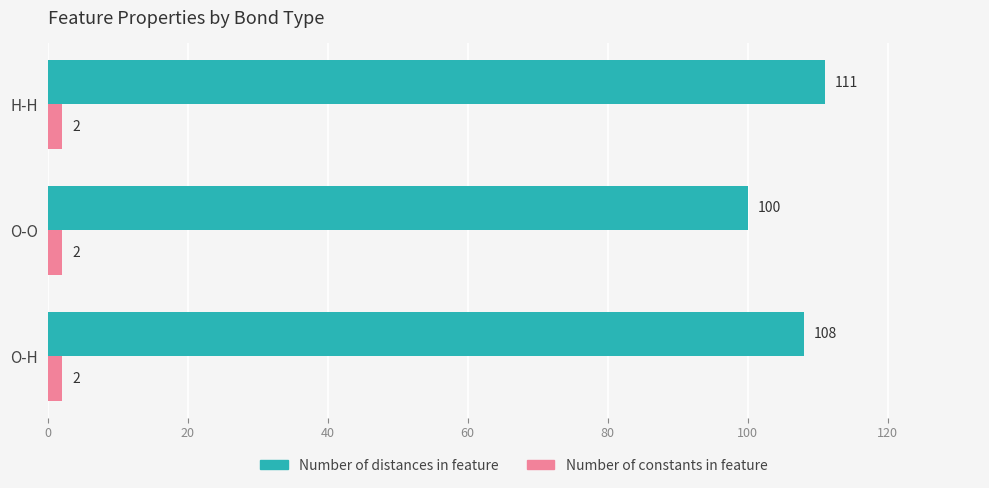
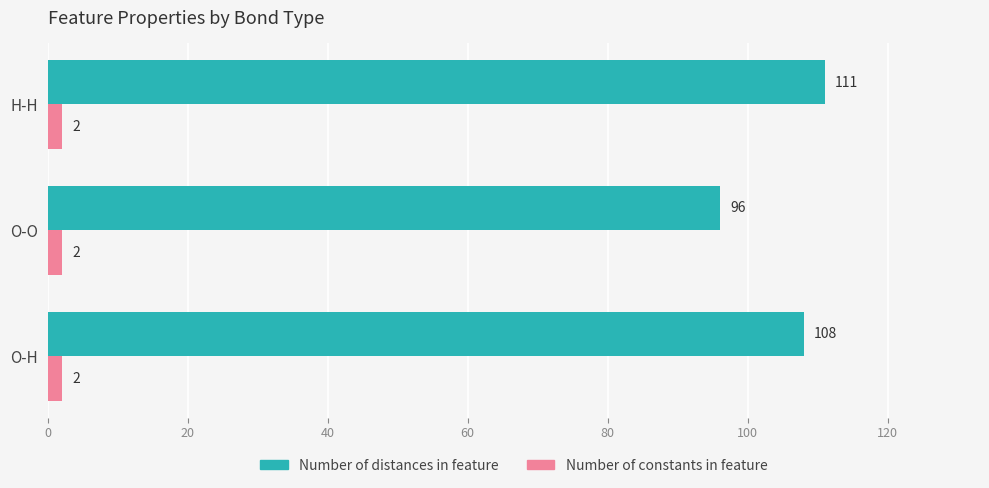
  {
    "Number of distances in feature": {
      "H-H": 111,
-     "O-O": 100,
+     "O-O": 96,
      "O-H": 108
    },
    "Number of constants in feature": {
      "H-H": 2,
      "O-O": 2,
      "O-H": 2
    }
  }
